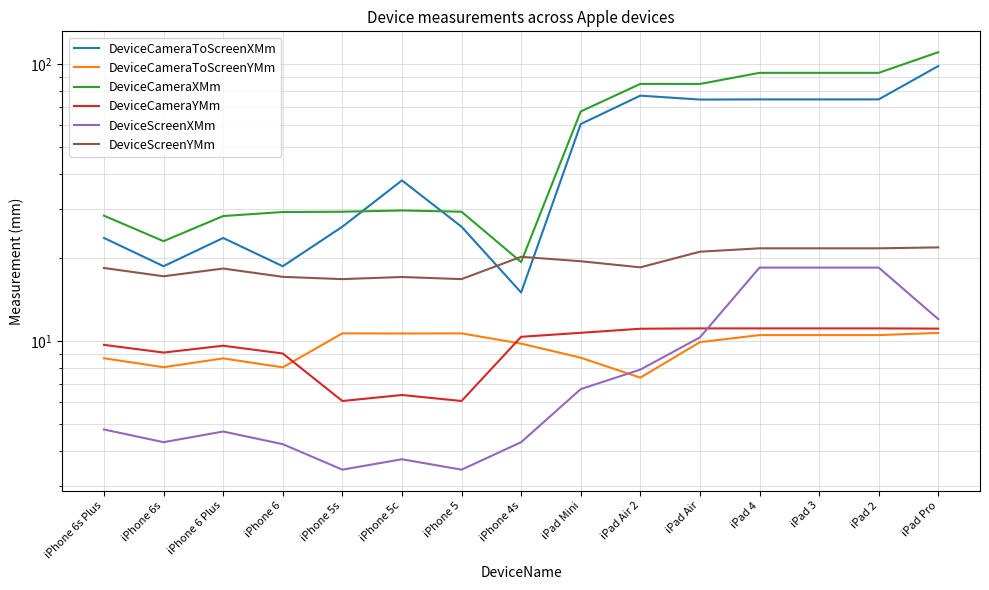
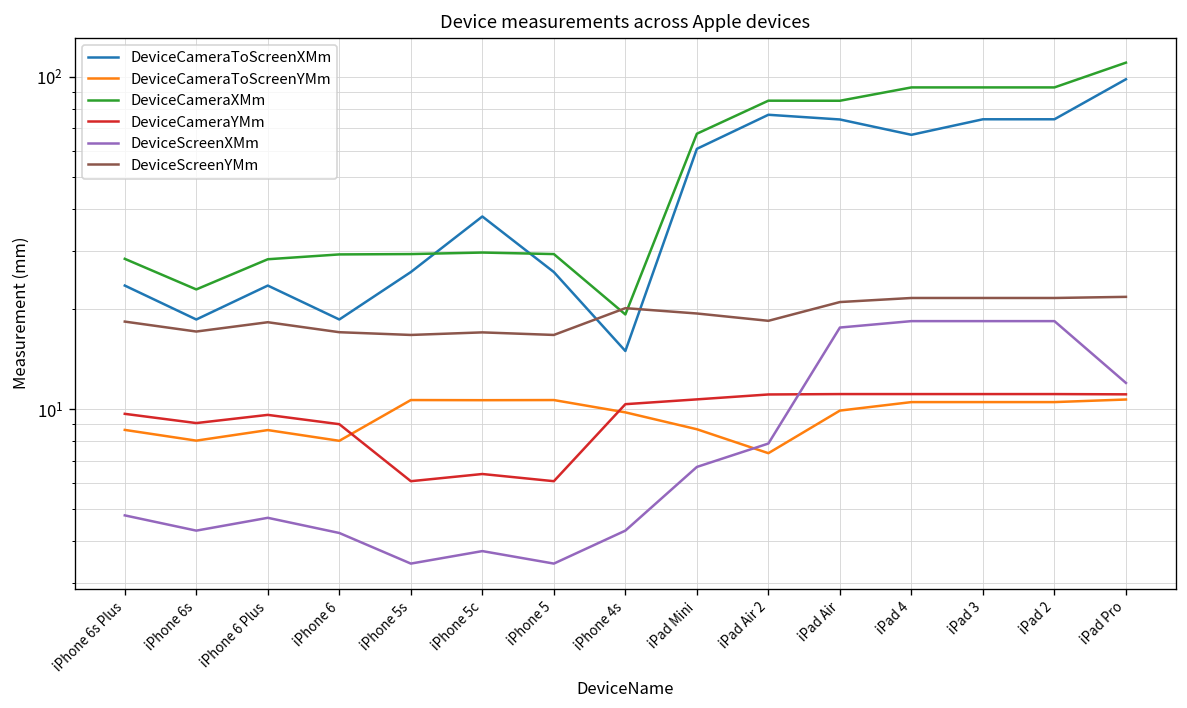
  {
    "DeviceCameraToScreenXMm": {
      "iPhone 6s Plus": 24,
      "iPhone 6s": 19,
      "iPhone 6 Plus": 24,
      "iPhone 6": 19,
      "iPhone 5s": 26,
      "iPhone 5c": 38,
      "iPhone 5": 26,
      "iPhone 4s": 15,
      "iPad Mini": 61,
      "iPad Air 2": 77,
      "iPad Air": 74,
-     "iPad 4": 75,
+     "iPad 4": 67,
      "iPad 3": 75,
      "iPad 2": 75,
      "iPad Pro": 98
    },
    "DeviceCameraToScreenYMm": {
      "iPhone 6s Plus": 8.7,
      "iPhone 6s": 8.0,
      "iPhone 6 Plus": 8.7,
      "iPhone 6": 8.0,
      "iPhone 5s": 10.7,
      "iPhone 5c": 10.6,
      "iPhone 5": 10.7,
      "iPhone 4s": 9.8,
      "iPad Mini": 8.7,
      "iPad Air 2": 7.4,
      "iPad Air": 9.9,
      "iPad 4": 10.5,
      "iPad 3": 10.5,
      "iPad 2": 10.5,
      "iPad Pro": 10.7
    },
    "DeviceCameraXMm": {
      "iPhone 6s Plus": 28,
      "iPhone 6s": 23,
      "iPhone 6 Plus": 28,
      "iPhone 6": 29,
      "iPhone 5s": 29,
      "iPhone 5c": 30,
      "iPhone 5": 29,
      "iPhone 4s": 19,
      "iPad Mini": 67,
      "iPad Air 2": 85,
      "iPad Air": 85,
      "iPad 4": 93,
      "iPad 3": 93,
      "iPad 2": 93,
      "iPad Pro": 110
    },
    "DeviceCameraYMm": {
      "iPhone 6s Plus": 9.7,
      "iPhone 6s": 9.1,
      "iPhone 6 Plus": 9.6,
      "iPhone 6": 9.0,
      "iPhone 5s": 6.1,
      "iPhone 5c": 6.4,
      "iPhone 5": 6.1,
      "iPhone 4s": 10.4,
      "iPad Mini": 10.7,
      "iPad Air 2": 11.1,
      "iPad Air": 11.1,
      "iPad 4": 11.1,
      "iPad 3": 11.1,
      "iPad 2": 11.1,
      "iPad Pro": 11.1
    },
    "DeviceScreenXMm": {
      "iPhone 6s Plus": 4.8,
      "iPhone 6s": 4.3,
      "iPhone 6 Plus": 4.7,
      "iPhone 6": 4.2,
      "iPhone 5s": 3.4,
      "iPhone 5c": 3.7,
      "iPhone 5": 3.4,
      "iPhone 4s": 4.3,
      "iPad Mini": 6.7,
      "iPad Air 2": 7.9,
-     "iPad Air": 10.3,
+     "iPad Air": 18,
      "iPad 4": 18,
      "iPad 3": 18,
      "iPad 2": 18,
      "iPad Pro": 12.0
    },
    "DeviceScreenYMm": {
      "iPhone 6s Plus": 18,
      "iPhone 6s": 17,
      "iPhone 6 Plus": 18,
      "iPhone 6": 17,
      "iPhone 5s": 17,
      "iPhone 5c": 17,
      "iPhone 5": 17,
      "iPhone 4s": 20,
      "iPad Mini": 19,
      "iPad Air 2": 18,
      "iPad Air": 21,
      "iPad 4": 22,
      "iPad 3": 22,
      "iPad 2": 22,
      "iPad Pro": 22
    }
  }
